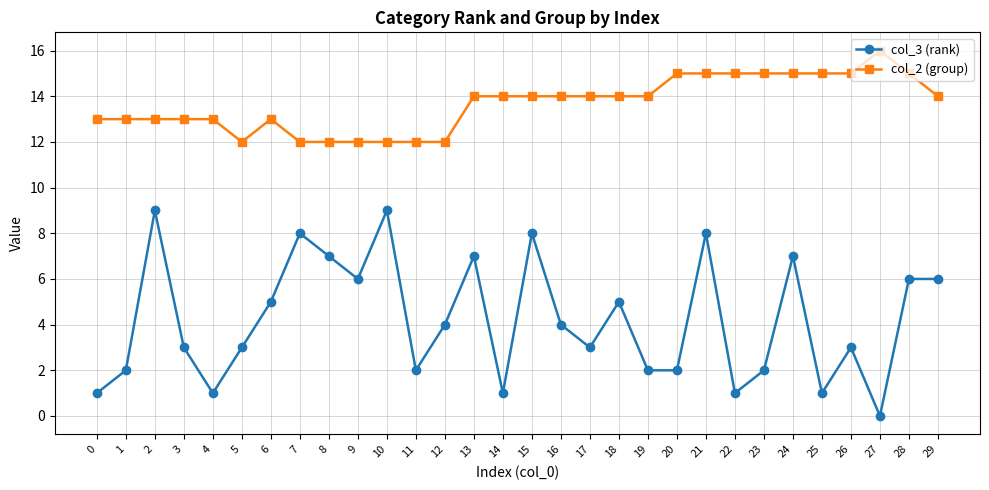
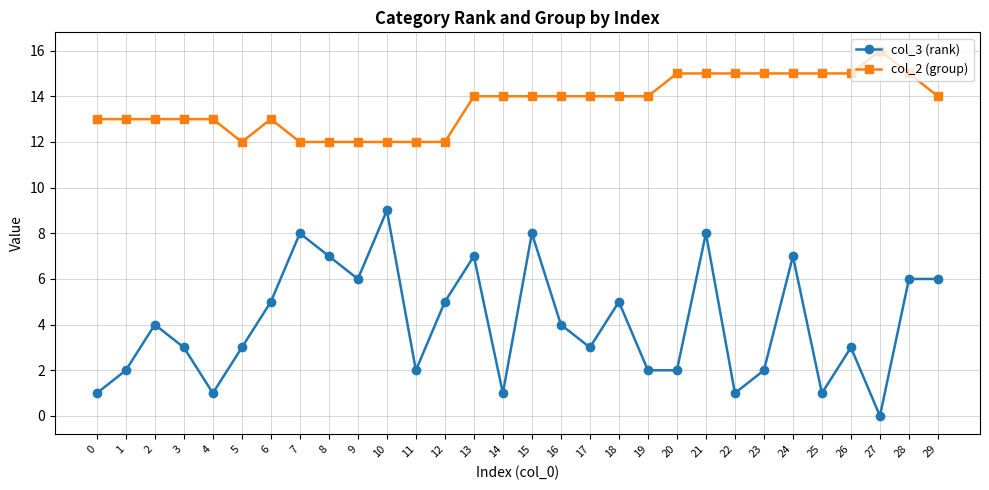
  {
    "col_3 (rank)": {
      "0": 1,
      "1": 2,
-     "2": 9,
+     "2": 4,
      "3": 3,
      "4": 1,
      "5": 3,
      "6": 5,
      "7": 8,
      "8": 7,
      "9": 6,
      "10": 9,
      "11": 2,
-     "12": 4,
+     "12": 5,
      "13": 7,
      "14": 1,
      "15": 8,
      "16": 4,
      "17": 3,
      "18": 5,
      "19": 2,
      "20": 2,
      "21": 8,
      "22": 1,
      "23": 2,
      "24": 7,
      "25": 1,
      "26": 3,
      "27": 0,
      "28": 6,
      "29": 6
    },
    "col_2 (group)": {
      "0": 13,
      "1": 13,
      "2": 13,
      "3": 13,
      "4": 13,
      "5": 12,
      "6": 13,
      "7": 12,
      "8": 12,
      "9": 12,
      "10": 12,
      "11": 12,
      "12": 12,
      "13": 14,
      "14": 14,
      "15": 14,
      "16": 14,
      "17": 14,
      "18": 14,
      "19": 14,
      "20": 15,
      "21": 15,
      "22": 15,
      "23": 15,
      "24": 15,
      "25": 15,
      "26": 15,
      "29": 14
    }
  }
